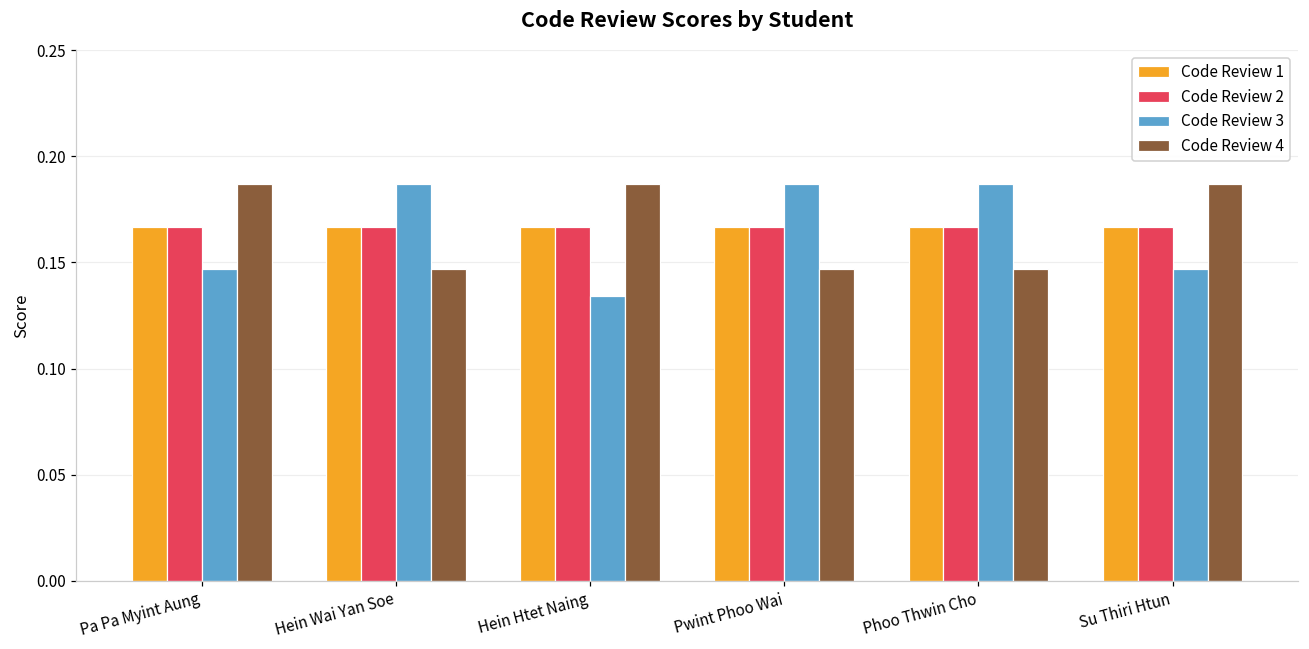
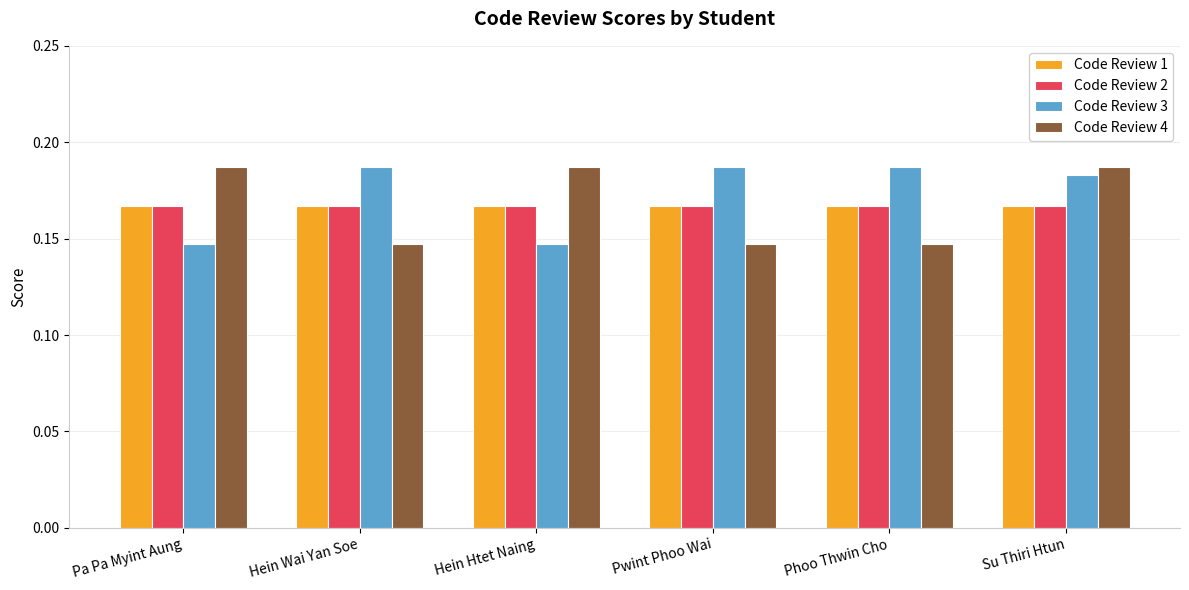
  {
    "Code Review 1": {
      "Pa Pa Myint Aung": 0.167,
      "Hein Wai Yan Soe": 0.167,
      "Hein Htet Naing": 0.167,
      "Pwint Phoo Wai": 0.167,
      "Phoo Thwin Cho": 0.167,
      "Su Thiri Htun": 0.167
    },
    "Code Review 2": {
      "Pa Pa Myint Aung": 0.167,
      "Hein Wai Yan Soe": 0.167,
      "Hein Htet Naing": 0.167,
      "Pwint Phoo Wai": 0.167,
      "Phoo Thwin Cho": 0.167,
      "Su Thiri Htun": 0.167
    },
    "Code Review 3": {
      "Pa Pa Myint Aung": 0.147,
      "Hein Wai Yan Soe": 0.187,
-     "Hein Htet Naing": 0.134,
+     "Hein Htet Naing": 0.147,
      "Pwint Phoo Wai": 0.187,
      "Phoo Thwin Cho": 0.187,
-     "Su Thiri Htun": 0.147
+     "Su Thiri Htun": 0.183
    },
    "Code Review 4": {
      "Pa Pa Myint Aung": 0.187,
      "Hein Wai Yan Soe": 0.147,
      "Hein Htet Naing": 0.187,
      "Pwint Phoo Wai": 0.147,
      "Phoo Thwin Cho": 0.147,
      "Su Thiri Htun": 0.187
    }
  }
